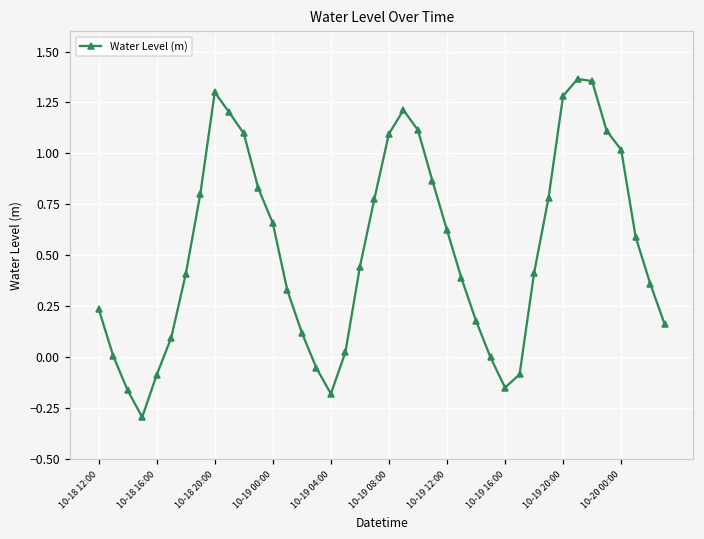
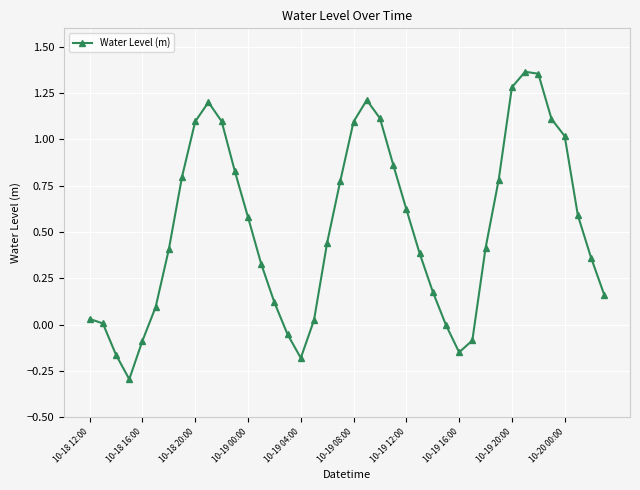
  {
-   "10-18 12:00": 0.24,
+   "10-18 12:00": 0.03,
    "10-18 16:00": -0.09,
-   "10-18 20:00": 1.30,
-   "10-19 00:00": 0.66,
+   "10-18 20:00": 1.10,
+   "10-19 00:00": 0.58,
    "10-19 04:00": -0.18,
    "10-19 08:00": 1.10,
    "10-19 12:00": 0.62,
    "10-19 16:00": -0.15,
    "10-19 20:00": 1.28,
    "10-20 00:00": 1.02
  }
